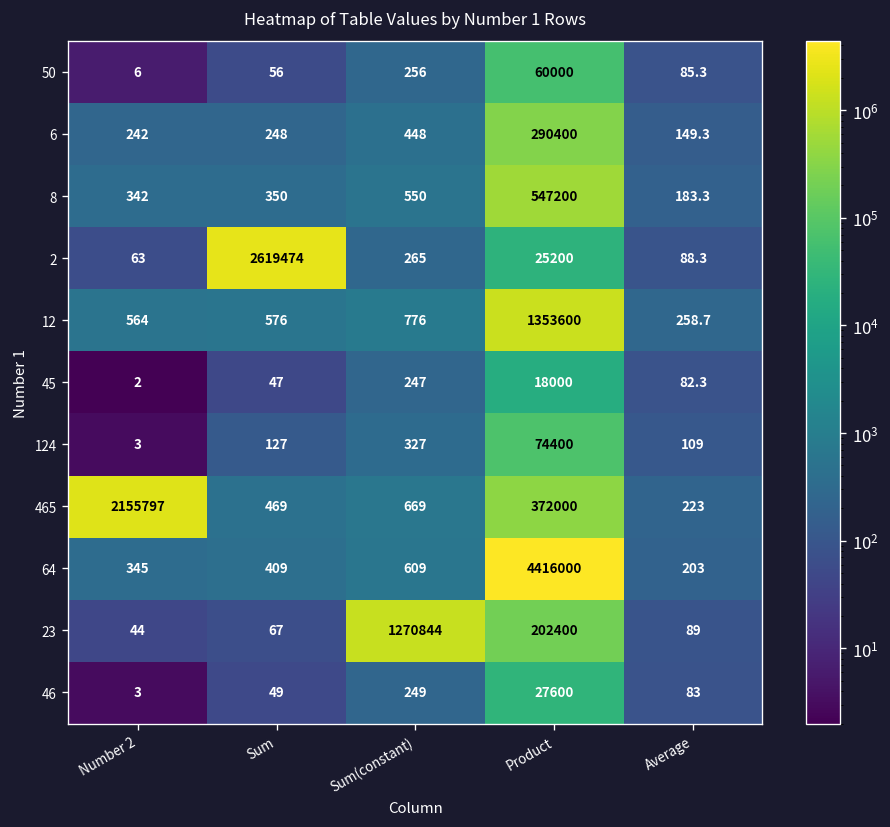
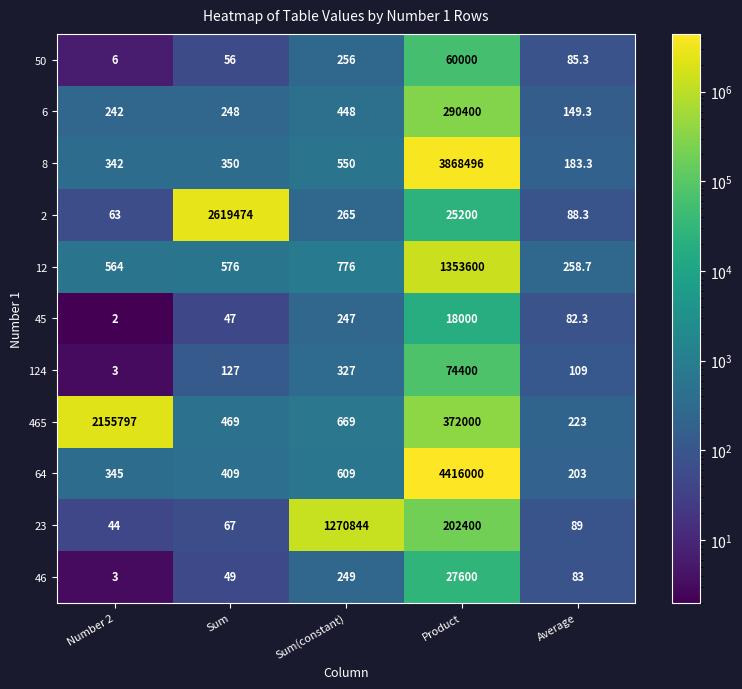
  {
    "50": {
      "Number 2": 6,
      "Sum": 56,
      "Sum(constant)": 256,
      "Product": 60000,
      "Average": 85.3
    },
    "6": {
      "Number 2": 242,
      "Sum": 248,
      "Sum(constant)": 448,
      "Product": 290400,
      "Average": 149.3
    },
    "8": {
      "Number 2": 342,
      "Sum": 350,
      "Sum(constant)": 550,
-     "Product": 547200,
+     "Product": 3868496,
      "Average": 183.3
    },
    "2": {
      "Number 2": 63,
      "Sum": 2619474,
      "Sum(constant)": 265,
      "Product": 25200,
      "Average": 88.3
    },
    "12": {
      "Number 2": 564,
      "Sum": 576,
      "Sum(constant)": 776,
      "Product": 1353600,
      "Average": 258.7
    },
    "45": {
      "Number 2": 2,
      "Sum": 47,
      "Sum(constant)": 247,
      "Product": 18000,
      "Average": 82.3
    },
    "124": {
      "Number 2": 3,
      "Sum": 127,
      "Sum(constant)": 327,
      "Product": 74400,
      "Average": 109
    },
    "465": {
      "Number 2": 2155797,
      "Sum": 469,
      "Sum(constant)": 669,
      "Product": 372000,
      "Average": 223
    },
    "64": {
      "Number 2": 345,
      "Sum": 409,
      "Sum(constant)": 609,
      "Product": 4416000,
      "Average": 203
    },
    "23": {
      "Number 2": 44,
      "Sum": 67,
      "Sum(constant)": 1270844,
      "Product": 202400,
      "Average": 89
    },
    "46": {
      "Number 2": 3,
      "Sum": 49,
      "Sum(constant)": 249,
      "Product": 27600,
      "Average": 83
    }
  }
